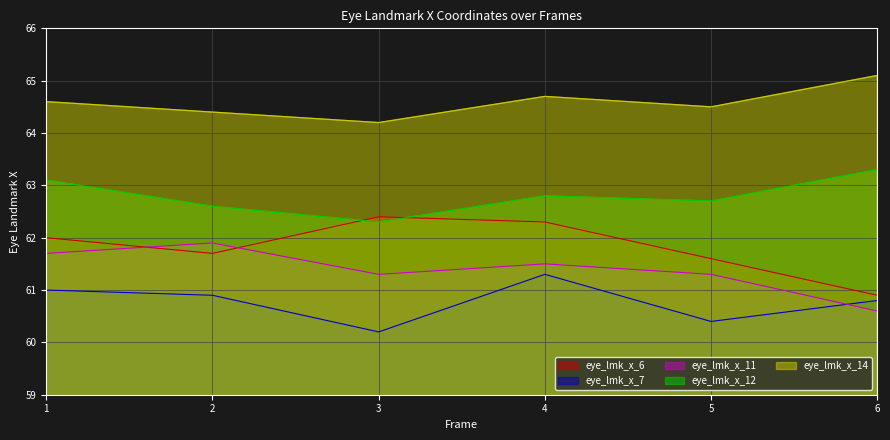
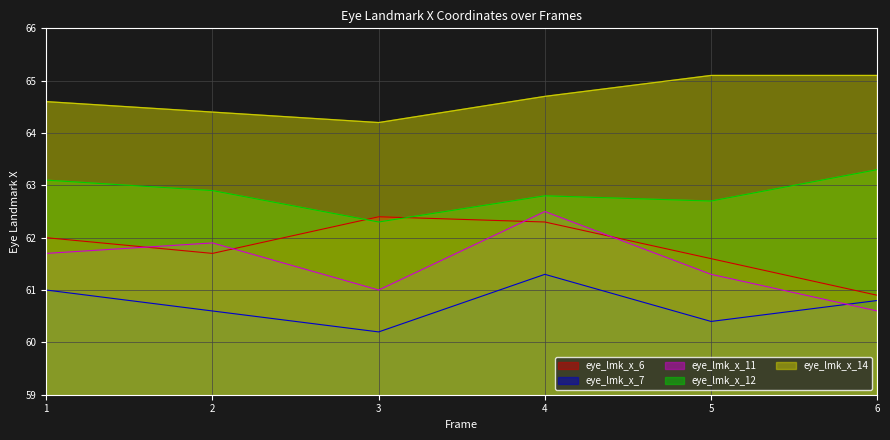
  {
    "eye_lmk_x_6": {
      "1": 62.0,
      "2": 61.7,
      "3": 62.4,
      "4": 62.3,
      "5": 61.6,
      "6": 60.9
    },
    "eye_lmk_x_7": {
      "1": 61.0,
-     "2": 60.9,
+     "2": 60.6,
      "3": 60.2,
      "4": 61.3,
      "5": 60.4,
      "6": 60.8
    },
    "eye_lmk_x_11": {
      "1": 61.7,
      "2": 61.9,
-     "3": 61.3,
-     "4": 61.5,
+     "3": 61.0,
+     "4": 62.5,
      "5": 61.3,
      "6": 60.6
    },
    "eye_lmk_x_12": {
      "1": 63.1,
-     "2": 62.6,
+     "2": 62.9,
      "3": 62.3,
      "4": 62.8,
      "5": 62.7,
      "6": 63.3
    },
    "eye_lmk_x_14": {
      "1": 64.6,
      "2": 64.4,
      "3": 64.2,
      "4": 64.7,
-     "5": 64.5,
+     "5": 65.1,
      "6": 65.1
    }
  }
